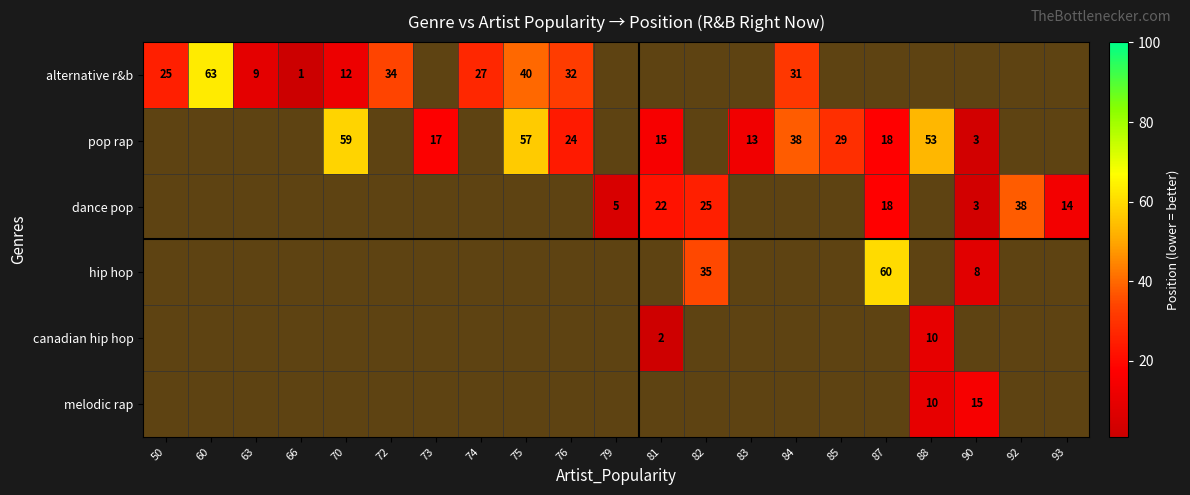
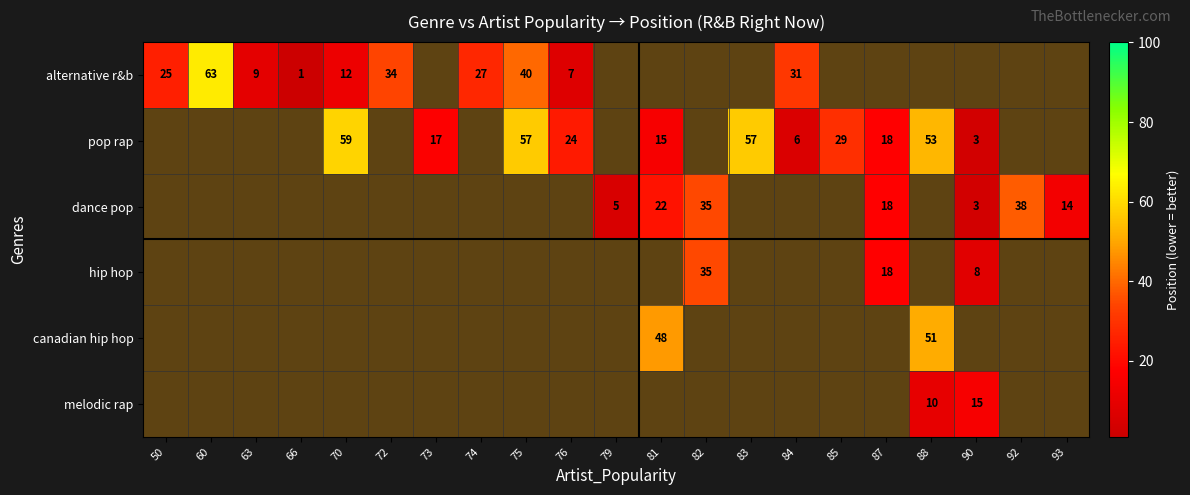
  {
    "alternative r&b": {
      "50": 25,
      "60": 63,
      "63": 9,
      "66": 1,
      "70": 12,
      "72": 34,
      "74": 27,
      "75": 40,
-     "76": 32,
+     "76": 7,
      "84": 31
    },
    "pop rap": {
      "70": 59,
      "73": 17,
      "75": 57,
      "76": 24,
      "81": 15,
-     "83": 13,
-     "84": 38,
+     "83": 57,
+     "84": 6,
      "85": 29,
      "87": 18,
      "88": 53,
      "90": 3
    },
    "dance pop": {
      "79": 5,
      "81": 22,
-     "82": 25,
+     "82": 35,
      "87": 18,
      "90": 3,
      "92": 38,
      "93": 14
    },
    "hip hop": {
      "82": 35,
-     "87": 60,
+     "87": 18,
      "90": 8
    },
    "canadian hip hop": {
-     "81": 2,
-     "88": 10
+     "81": 48,
+     "88": 51
    },
    "melodic rap": {
      "88": 10,
      "90": 15
    }
  }
